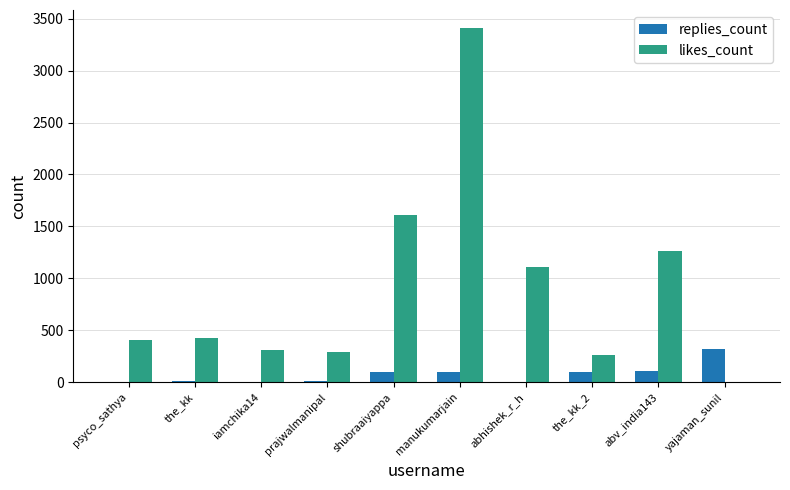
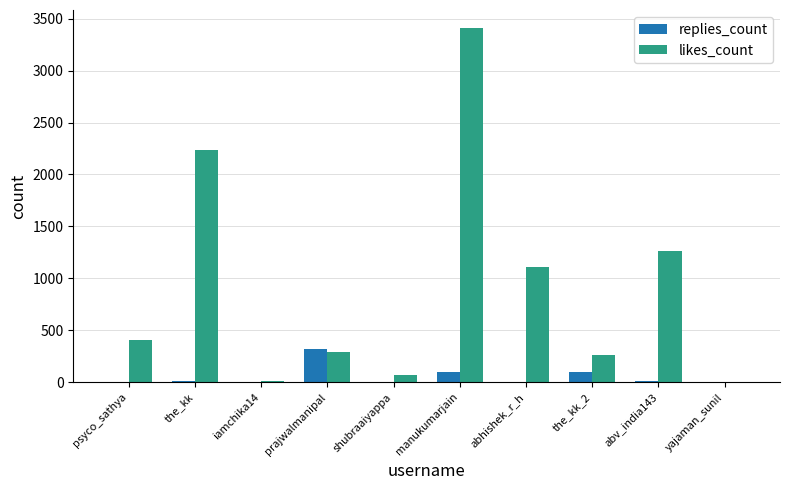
  {
    "replies_count": {
      "psyco_sathya": 0,
-     "prajwalmanipal": 10,
-     "shubraaiyappa": 100,
+     "prajwalmanipal": 320,
+     "shubraaiyappa": 0,
      "manukumarjain": 100,
      "the_kk_2": 100,
-     "abv_india143": 110,
-     "yajaman_sunil": 320
+     "abv_india143": 20,
+     "yajaman_sunil": 0
    },
    "likes_count": {
      "psyco_sathya": 400,
-     "the_kk": 430,
-     "iamchika14": 320,
+     "the_kk": 2240,
+     "iamchika14": 10,
      "prajwalmanipal": 290,
-     "shubraaiyappa": 1610,
+     "shubraaiyappa": 70,
      "manukumarjain": 3410,
      "abhishek_r_h": 1110,
      "the_kk_2": 260,
      "abv_india143": 1260
    }
  }
